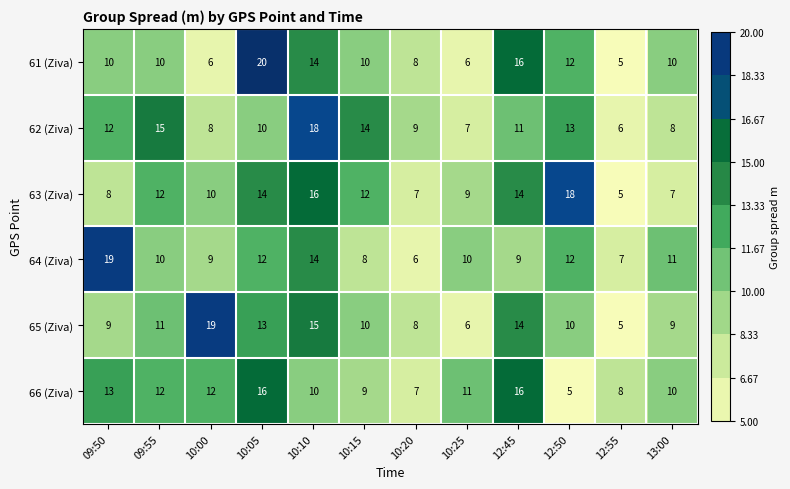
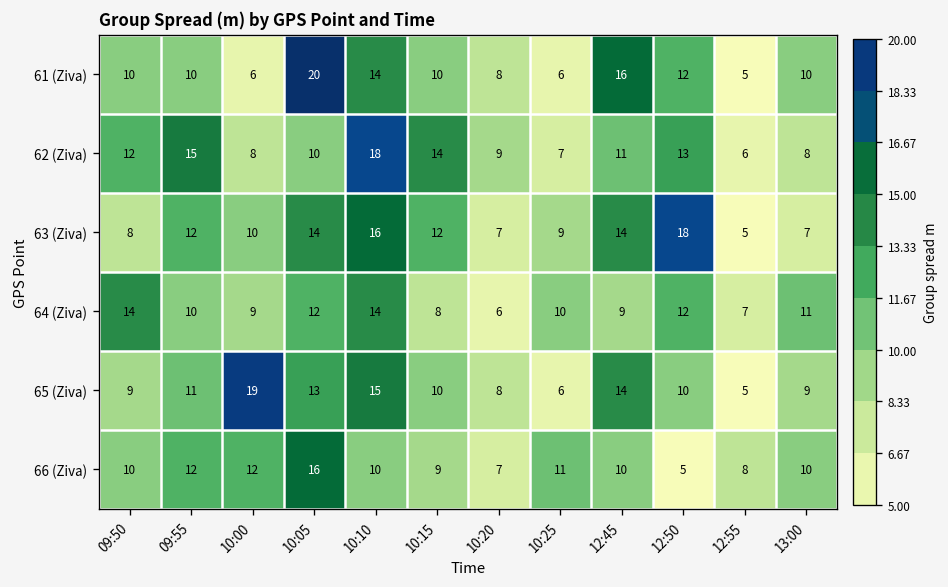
  {
    "61 (Ziva)": {
      "09:50": 10,
      "09:55": 10,
      "10:00": 6,
      "10:05": 20,
      "10:10": 14,
      "10:15": 10,
      "10:20": 8,
      "10:25": 6,
      "12:45": 16,
      "12:50": 12,
      "12:55": 5,
      "13:00": 10
    },
    "62 (Ziva)": {
      "09:50": 12,
      "09:55": 15,
      "10:00": 8,
      "10:05": 10,
      "10:10": 18,
      "10:15": 14,
      "10:20": 9,
      "10:25": 7,
      "12:45": 11,
      "12:50": 13,
      "12:55": 6,
      "13:00": 8
    },
    "63 (Ziva)": {
      "09:50": 8,
      "09:55": 12,
      "10:00": 10,
      "10:05": 14,
      "10:10": 16,
      "10:15": 12,
      "10:20": 7,
      "10:25": 9,
      "12:45": 14,
      "12:50": 18,
      "12:55": 5,
      "13:00": 7
    },
    "64 (Ziva)": {
-     "09:50": 19,
+     "09:50": 14,
      "09:55": 10,
      "10:00": 9,
      "10:05": 12,
      "10:10": 14,
      "10:15": 8,
      "10:20": 6,
      "10:25": 10,
      "12:45": 9,
      "12:50": 12,
      "12:55": 7,
      "13:00": 11
    },
    "65 (Ziva)": {
      "09:50": 9,
      "09:55": 11,
      "10:00": 19,
      "10:05": 13,
      "10:10": 15,
      "10:15": 10,
      "10:20": 8,
      "10:25": 6,
      "12:45": 14,
      "12:50": 10,
      "12:55": 5,
      "13:00": 9
    },
    "66 (Ziva)": {
-     "09:50": 13,
+     "09:50": 10,
      "09:55": 12,
      "10:00": 12,
      "10:05": 16,
      "10:10": 10,
      "10:15": 9,
      "10:20": 7,
      "10:25": 11,
-     "12:45": 16,
+     "12:45": 10,
      "12:50": 5,
      "12:55": 8,
      "13:00": 10
    }
  }
